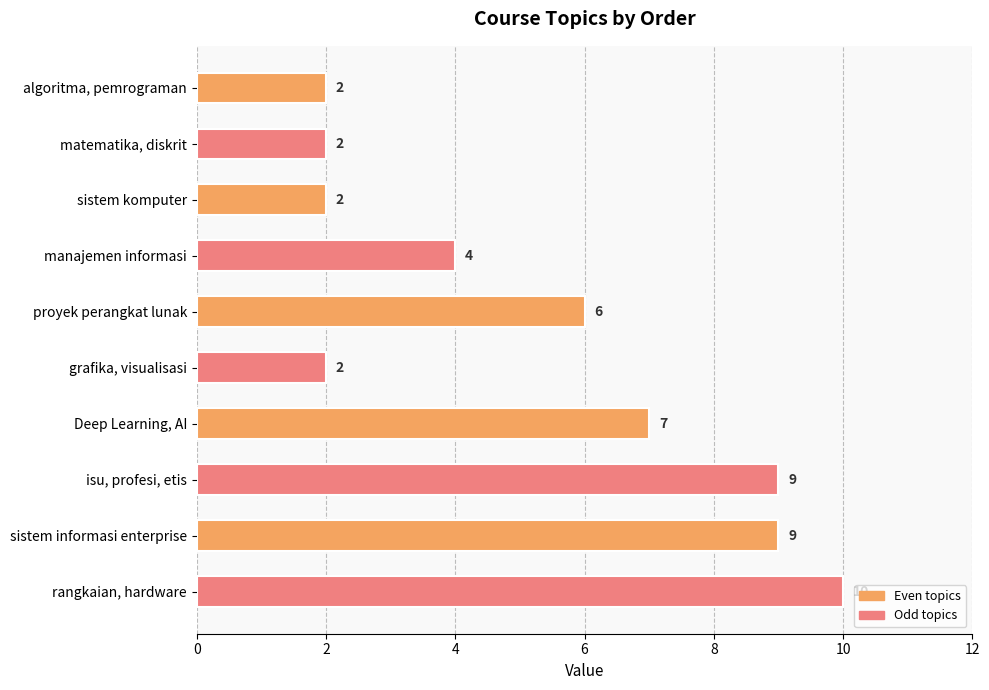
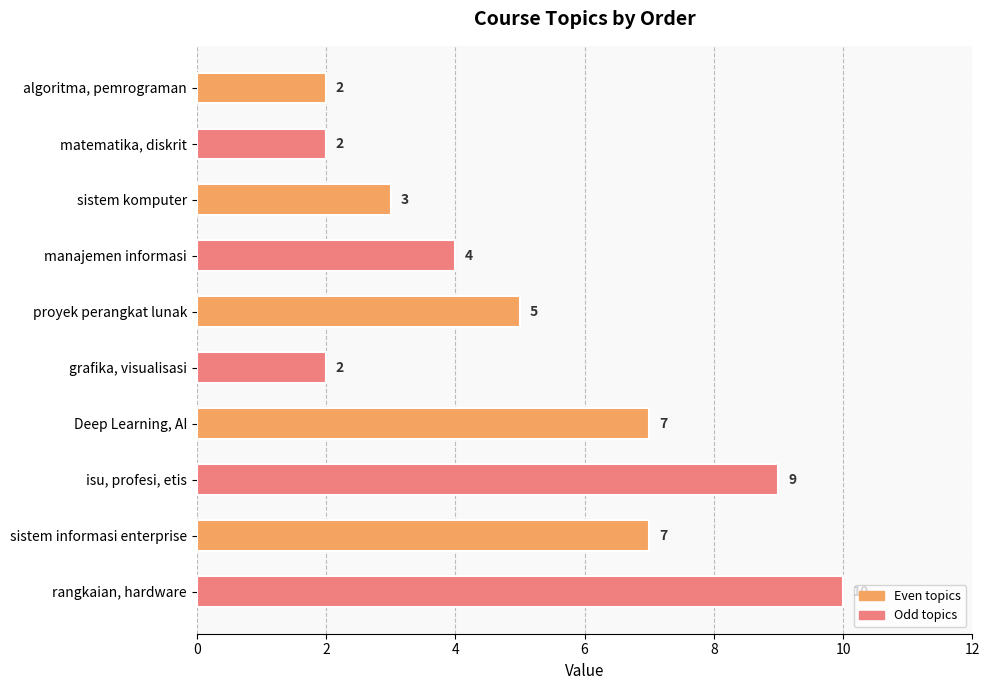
  {
    "algoritma, pemrograman": 2,
    "matematika, diskrit": 2,
-   "sistem komputer": 2,
+   "sistem komputer": 3,
    "manajemen informasi": 4,
-   "proyek perangkat lunak": 6,
+   "proyek perangkat lunak": 5,
    "grafika, visualisasi": 2,
    "Deep Learning, AI": 7,
    "isu, profesi, etis": 9,
-   "sistem informasi enterprise": 9
+   "sistem informasi enterprise": 7
  }
